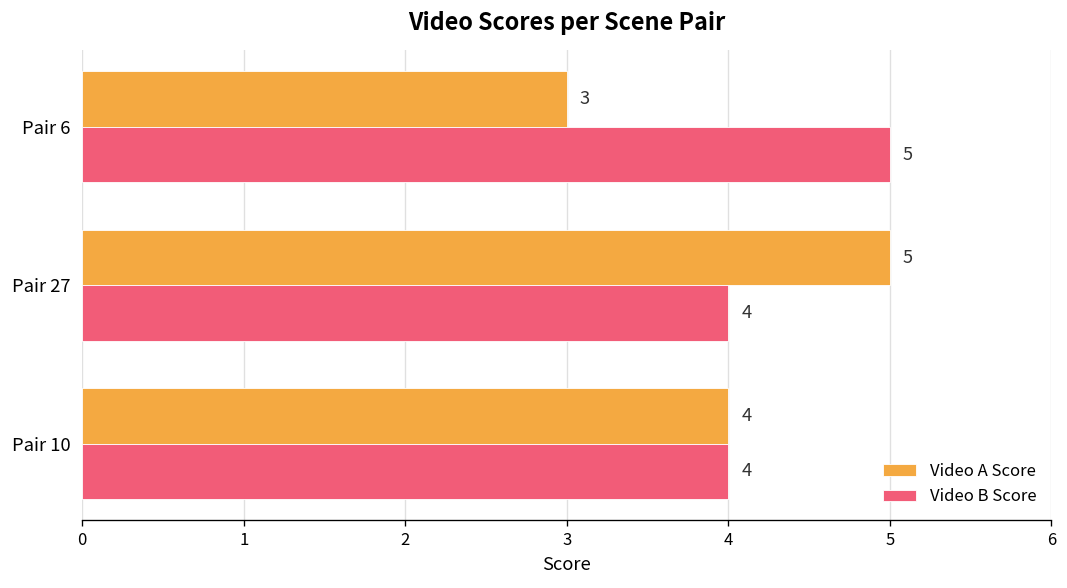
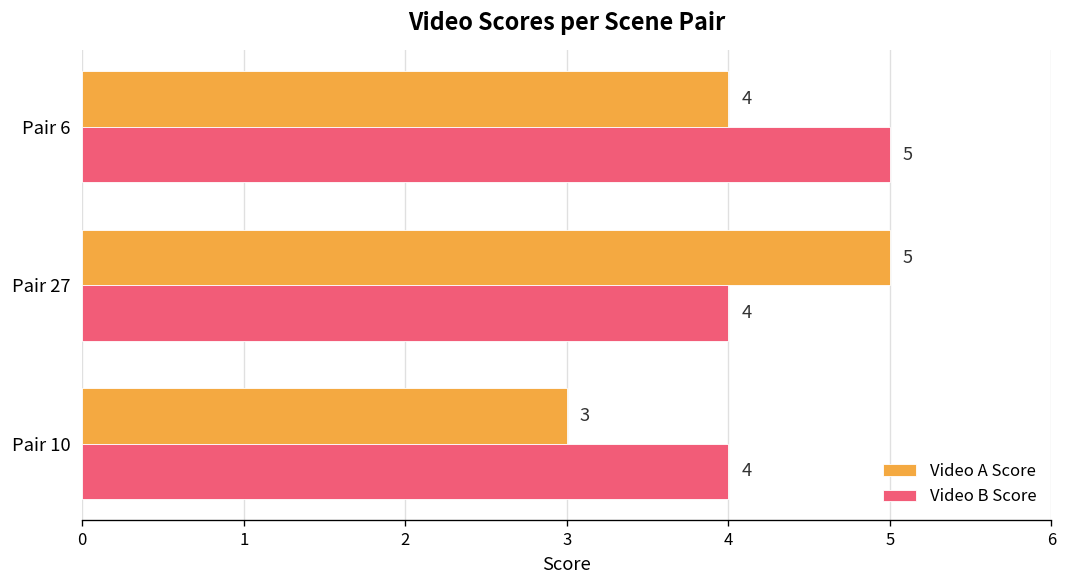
  {
    "Video A Score": {
-     "Pair 6": 3,
+     "Pair 6": 4,
      "Pair 27": 5,
-     "Pair 10": 4
+     "Pair 10": 3
    },
    "Video B Score": {
      "Pair 6": 5,
      "Pair 27": 4,
      "Pair 10": 4
    }
  }
